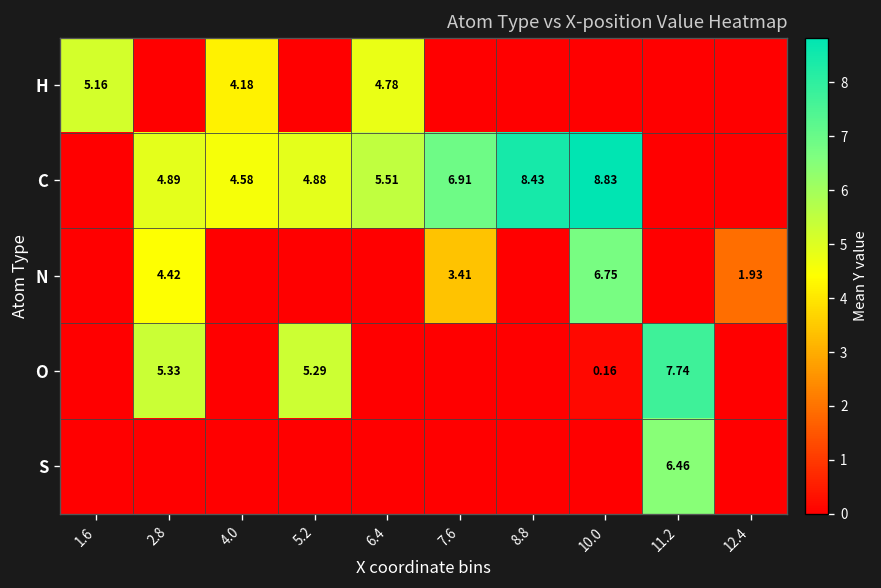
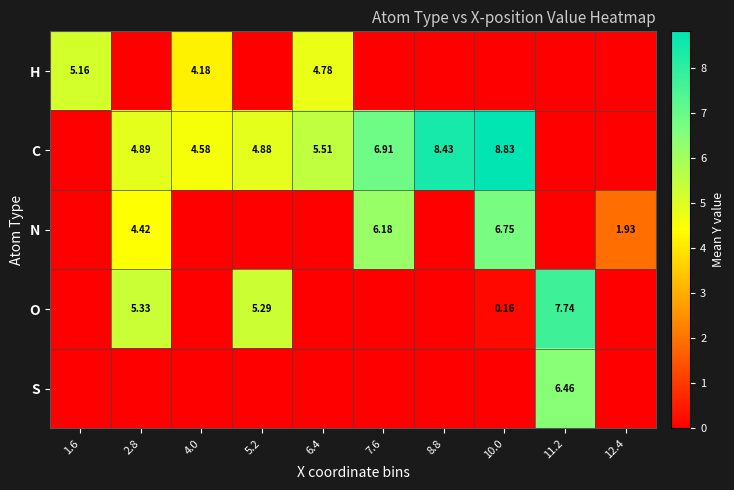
  {
    "H": {
      "1.6": 5.16,
      "4.0": 4.18,
      "6.4": 4.78
    },
    "C": {
      "2.8": 4.89,
      "4.0": 4.58,
      "5.2": 4.88,
      "6.4": 5.51,
      "7.6": 6.91,
      "8.8": 8.43,
      "10.0": 8.83
    },
    "N": {
      "2.8": 4.42,
-     "7.6": 3.41,
+     "7.6": 6.18,
      "10.0": 6.75,
      "12.4": 1.93
    },
    "O": {
      "2.8": 5.33,
      "5.2": 5.29,
      "10.0": 0.16,
      "11.2": 7.74
    },
    "S": {
      "11.2": 6.46
    }
  }
